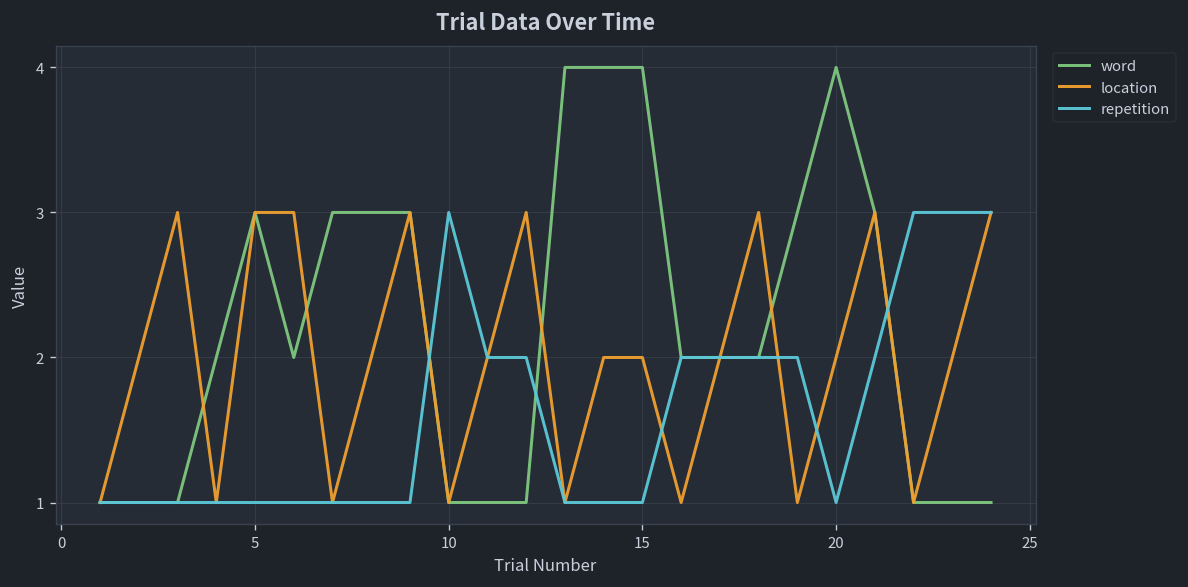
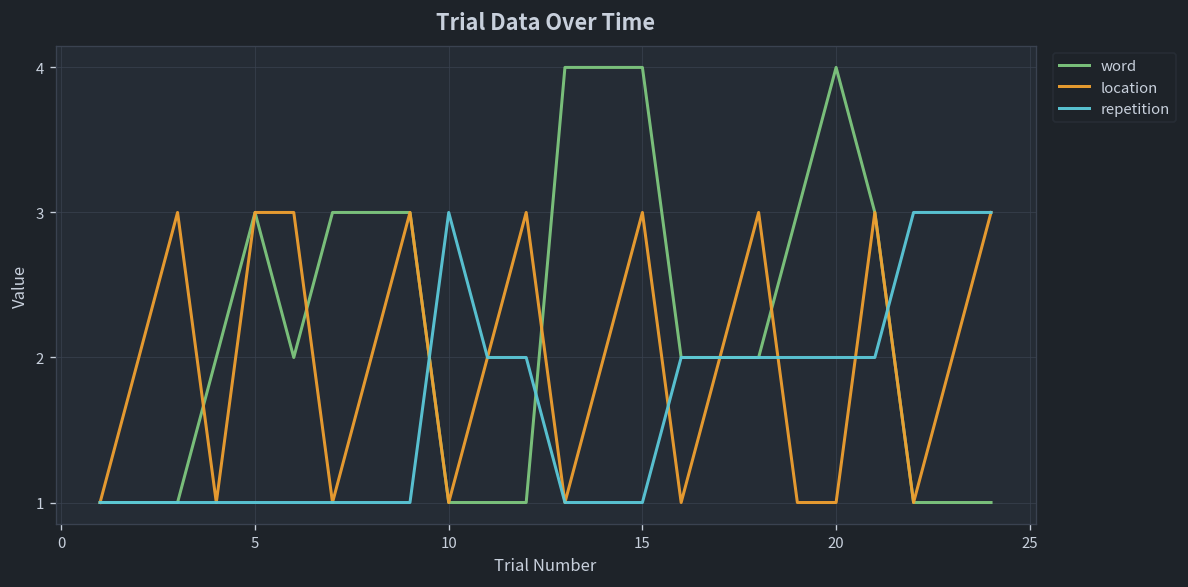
  {
    "word": {
      "15": 4,
      "20": 4
    },
    "location": {
-     "15": 2,
-     "20": 2
+     "15": 3,
+     "20": 1
    },
    "repetition": {
      "5": 1,
      "10": 3,
      "15": 1,
-     "20": 1
+     "20": 2
    }
  }
